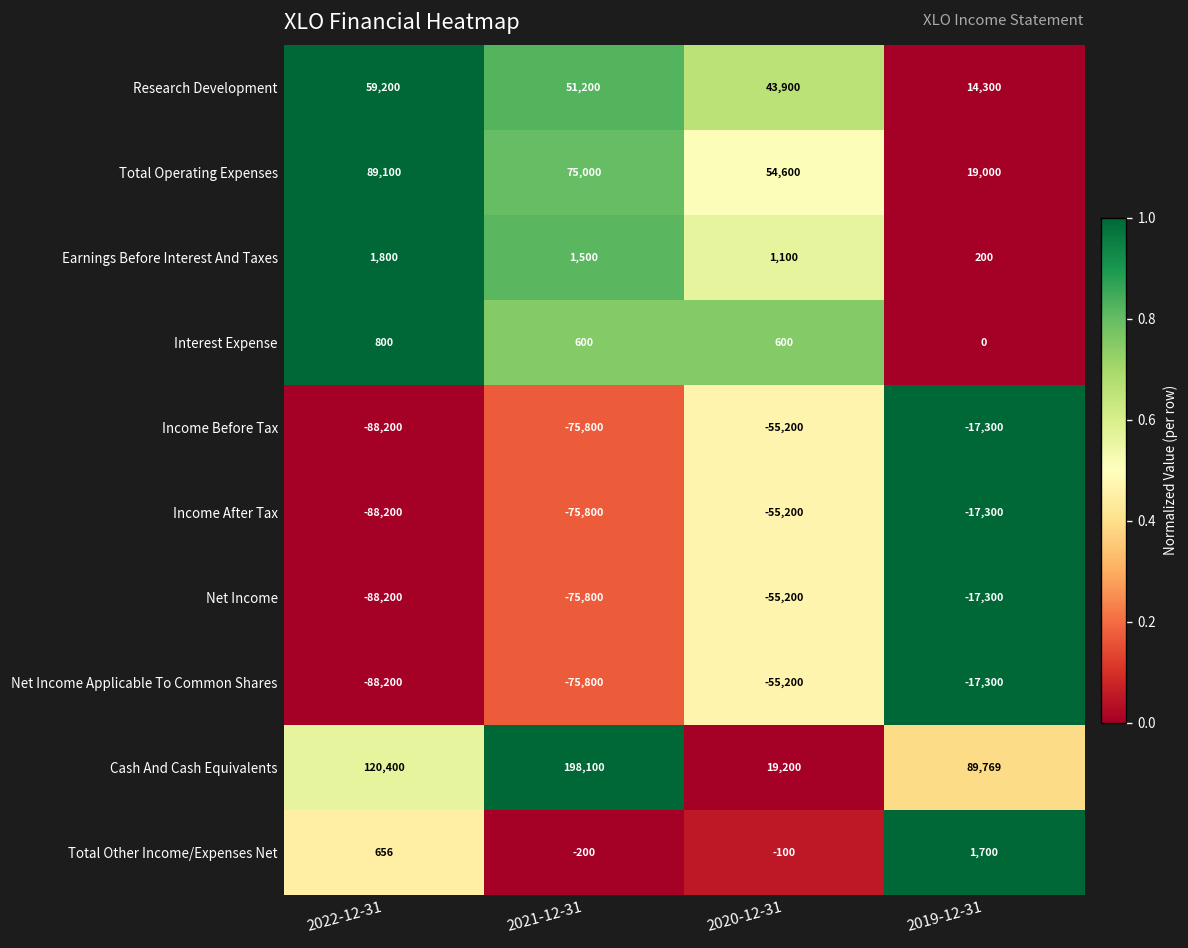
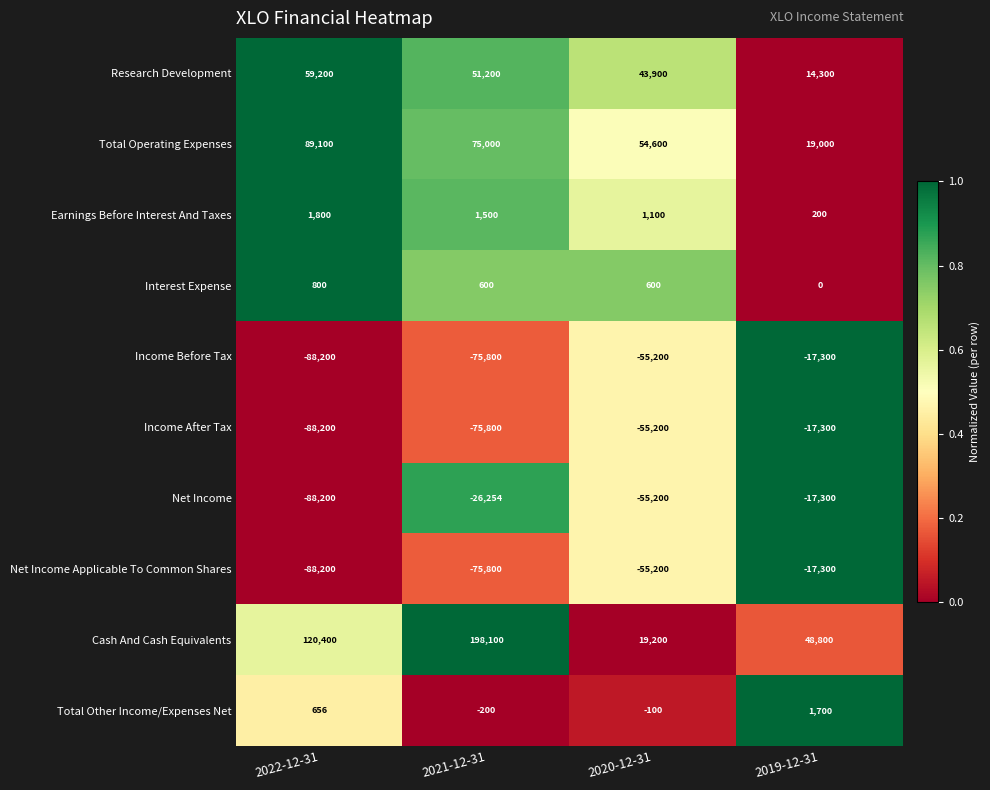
  {
    "Research Development": {
      "2022-12-31": "59,200",
      "2021-12-31": "51,200",
      "2020-12-31": "43,900",
      "2019-12-31": "14,300"
    },
    "Total Operating Expenses": {
      "2022-12-31": "89,100",
      "2021-12-31": "75,000",
      "2020-12-31": "54,600",
      "2019-12-31": "19,000"
    },
    "Earnings Before Interest And Taxes": {
      "2022-12-31": "1,800",
      "2021-12-31": "1,500",
      "2020-12-31": "1,100",
      "2019-12-31": "200"
    },
    "Interest Expense": {
      "2022-12-31": "800",
      "2021-12-31": "600",
      "2020-12-31": "600",
      "2019-12-31": "0"
    },
    "Income Before Tax": {
      "2022-12-31": "-88,200",
      "2021-12-31": "-75,800",
      "2020-12-31": "-55,200",
      "2019-12-31": "-17,300"
    },
    "Income After Tax": {
      "2022-12-31": "-88,200",
      "2021-12-31": "-75,800",
      "2020-12-31": "-55,200",
      "2019-12-31": "-17,300"
    },
    "Net Income": {
      "2022-12-31": "-88,200",
-     "2021-12-31": "-75,800",
+     "2021-12-31": "-26,254",
      "2020-12-31": "-55,200",
      "2019-12-31": "-17,300"
    },
    "Net Income Applicable To Common Shares": {
      "2022-12-31": "-88,200",
      "2021-12-31": "-75,800",
      "2020-12-31": "-55,200",
      "2019-12-31": "-17,300"
    },
    "Cash And Cash Equivalents": {
      "2022-12-31": "120,400",
      "2021-12-31": "198,100",
      "2020-12-31": "19,200",
-     "2019-12-31": "89,769"
+     "2019-12-31": "48,800"
    },
    "Total Other Income/Expenses Net": {
      "2022-12-31": "656",
      "2021-12-31": "-200",
      "2020-12-31": "-100",
      "2019-12-31": "1,700"
    }
  }
